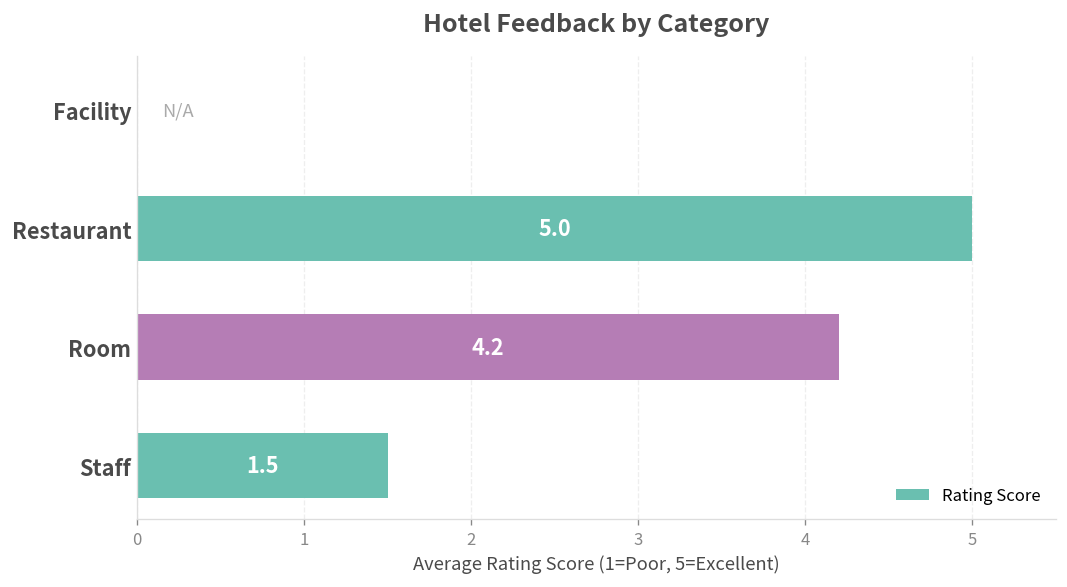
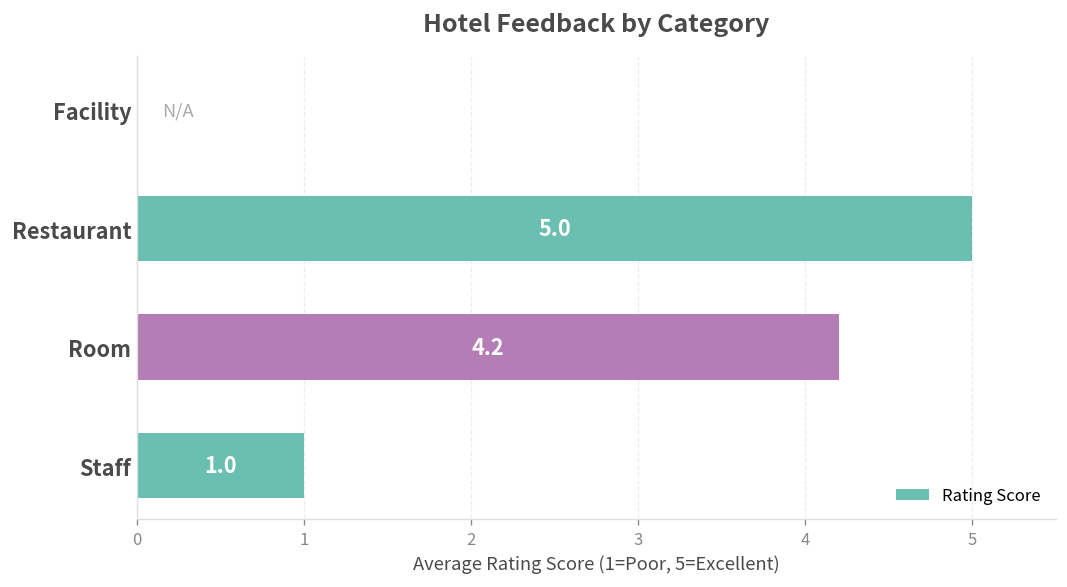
  {
    "Restaurant": 5.0,
    "Room": 4.2,
-   "Staff": 1.5
+   "Staff": 1.0
  }
